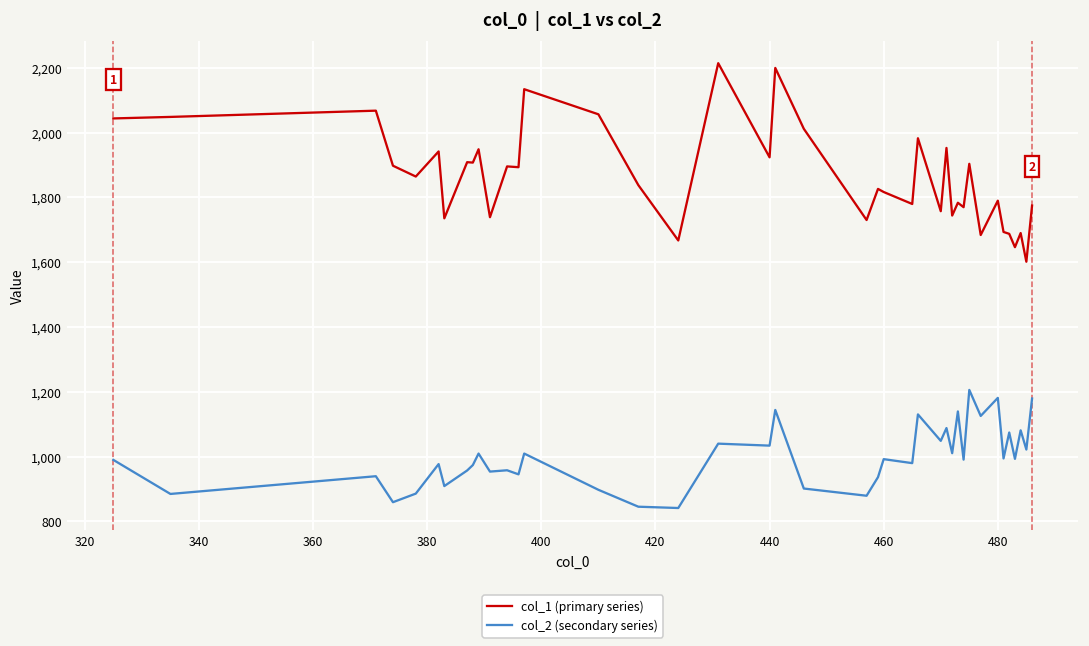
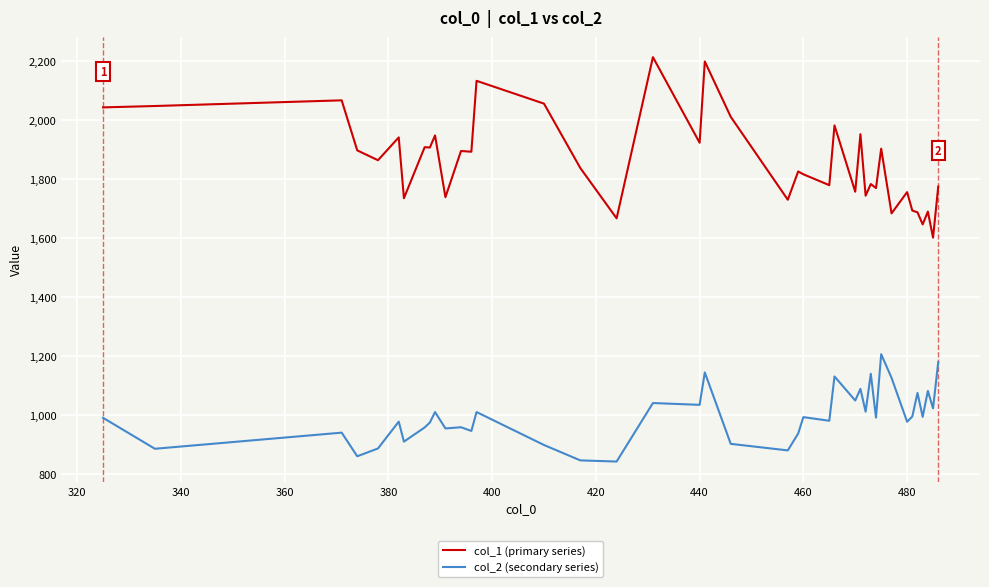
  {
    "col_1 (primary series)": {
      "440": "1,920",
      "460": "1,820",
-     "480": "1,790"
+     "480": "1,760"
    },
    "col_2 (secondary series)": {
      "440": "1,030",
      "460": "990",
-     "480": "1,180"
+     "480": "980"
    }
  }
